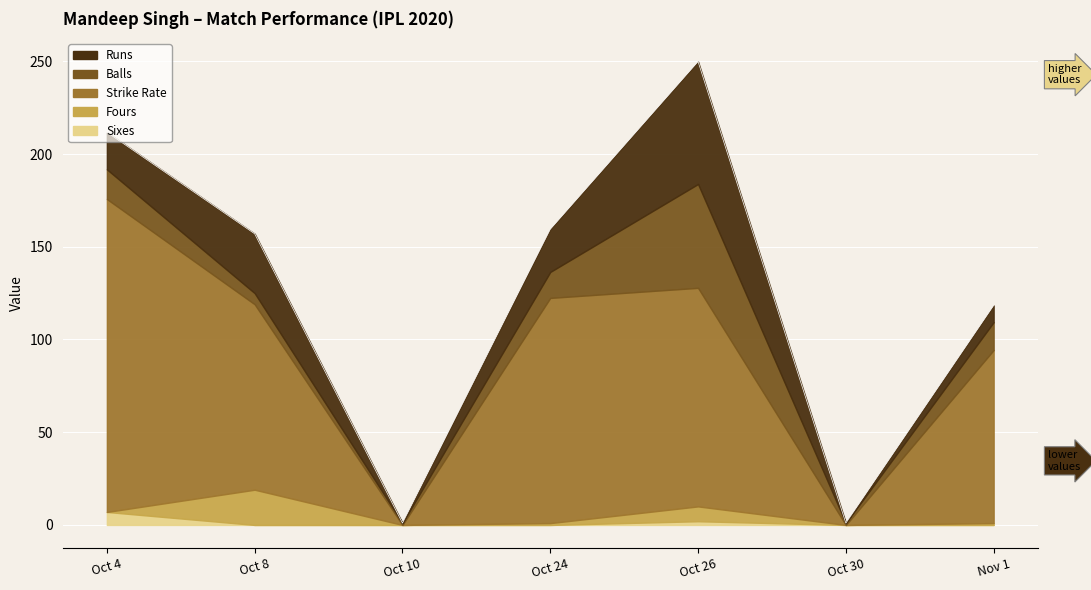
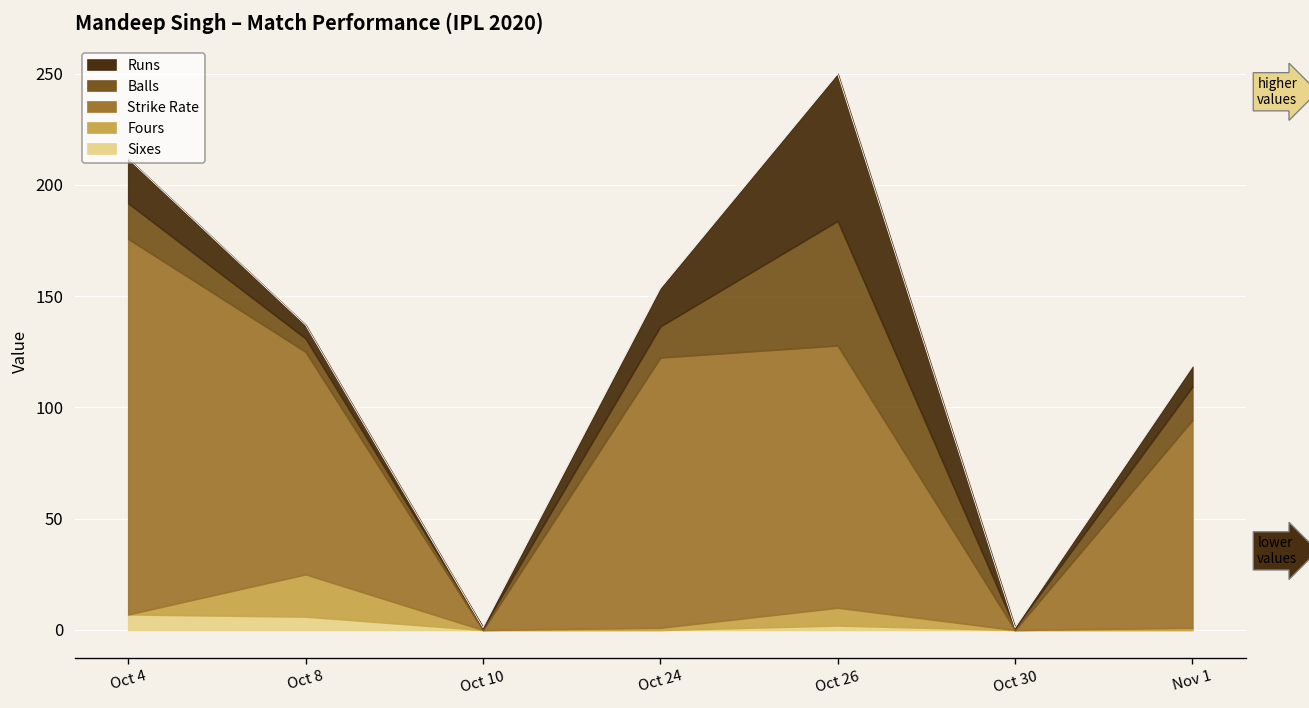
  {
    "Sixes": {
-     "Oct 8": 0,
+     "Oct 8": 6,
      "Oct 26": 2
    },
    "Fours": {
      "Oct 8": 19,
      "Oct 26": 8
    },
    "Runs": {
-     "Oct 8": 32,
-     "Oct 24": 23,
+     "Oct 8": 6,
+     "Oct 24": 17,
      "Oct 26": 66,
      "Nov 1": 9
    }
  }
